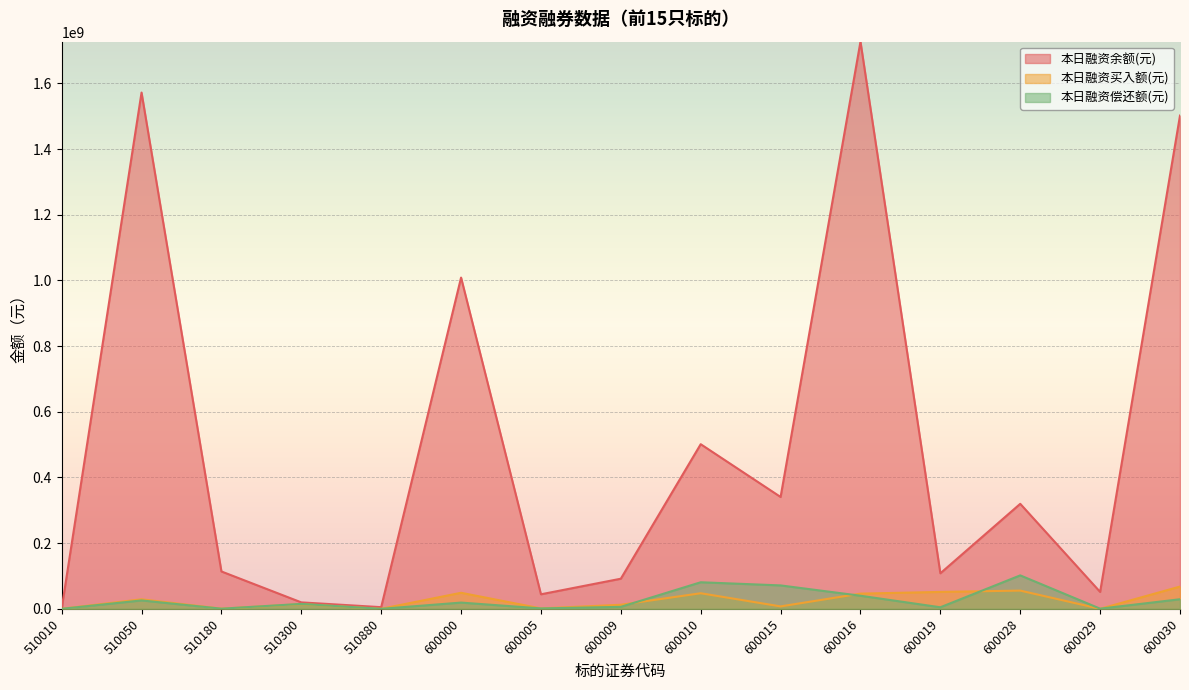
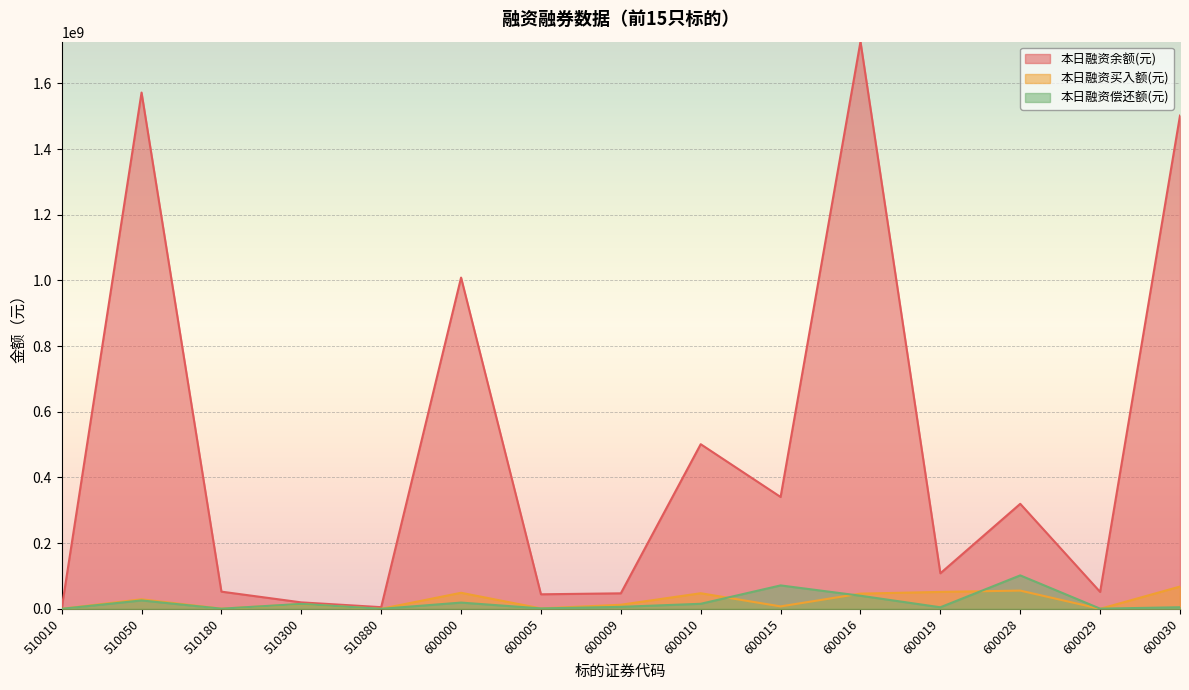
  {
    "本日融资余额(元)": {
      "510050": 1570000000,
-     "510180": 110000000,
+     "510180": 50000000,
      "600000": 1010000000,
      "600005": 40000000,
-     "600009": 90000000,
+     "600009": 50000000,
      "600010": 500000000,
      "600015": 340000000,
      "600016": 1730000000,
      "600019": 110000000,
      "600028": 320000000,
      "600029": 50000000,
      "600030": 1500000000
    },
    "本日融资买入额(元)": {
      "600000": 50000000,
      "600010": 50000000,
      "600015": 10000000,
      "600019": 50000000,
      "600028": 60000000,
      "600030": 70000000
    },
    "本日融资偿还额(元)": {
      "600000": 20000000,
-     "600010": 80000000,
+     "600010": 20000000,
      "600015": 70000000,
      "600019": 0,
      "600028": 100000000,
-     "600030": 30000000
+     "600030": 0
    }
  }
